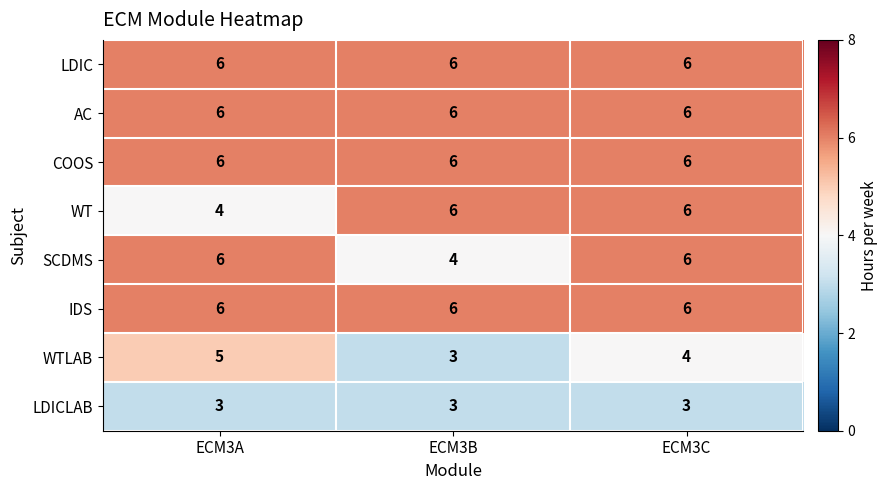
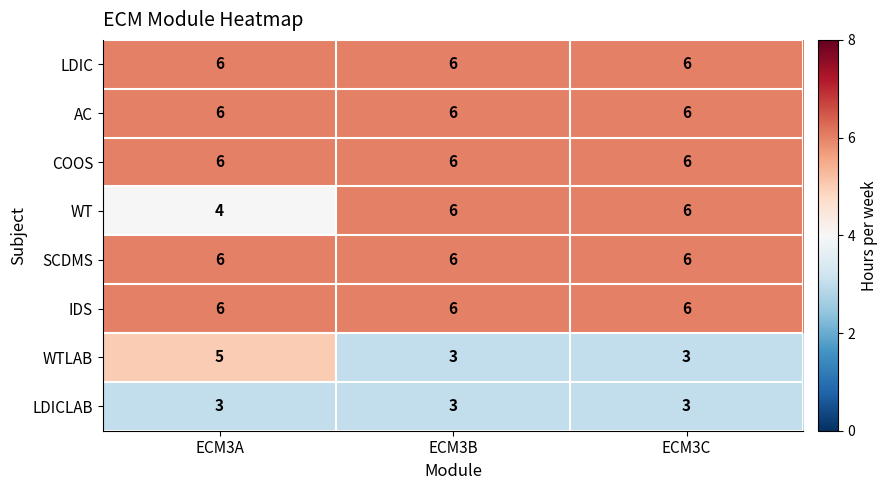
  {
    "LDIC": {
      "ECM3A": 6,
      "ECM3B": 6,
      "ECM3C": 6
    },
    "AC": {
      "ECM3A": 6,
      "ECM3B": 6,
      "ECM3C": 6
    },
    "COOS": {
      "ECM3A": 6,
      "ECM3B": 6,
      "ECM3C": 6
    },
    "WT": {
      "ECM3A": 4,
      "ECM3B": 6,
      "ECM3C": 6
    },
    "SCDMS": {
      "ECM3A": 6,
-     "ECM3B": 4,
+     "ECM3B": 6,
      "ECM3C": 6
    },
    "IDS": {
      "ECM3A": 6,
      "ECM3B": 6,
      "ECM3C": 6
    },
    "WTLAB": {
      "ECM3A": 5,
      "ECM3B": 3,
-     "ECM3C": 4
+     "ECM3C": 3
    },
    "LDICLAB": {
      "ECM3A": 3,
      "ECM3B": 3,
      "ECM3C": 3
    }
  }
